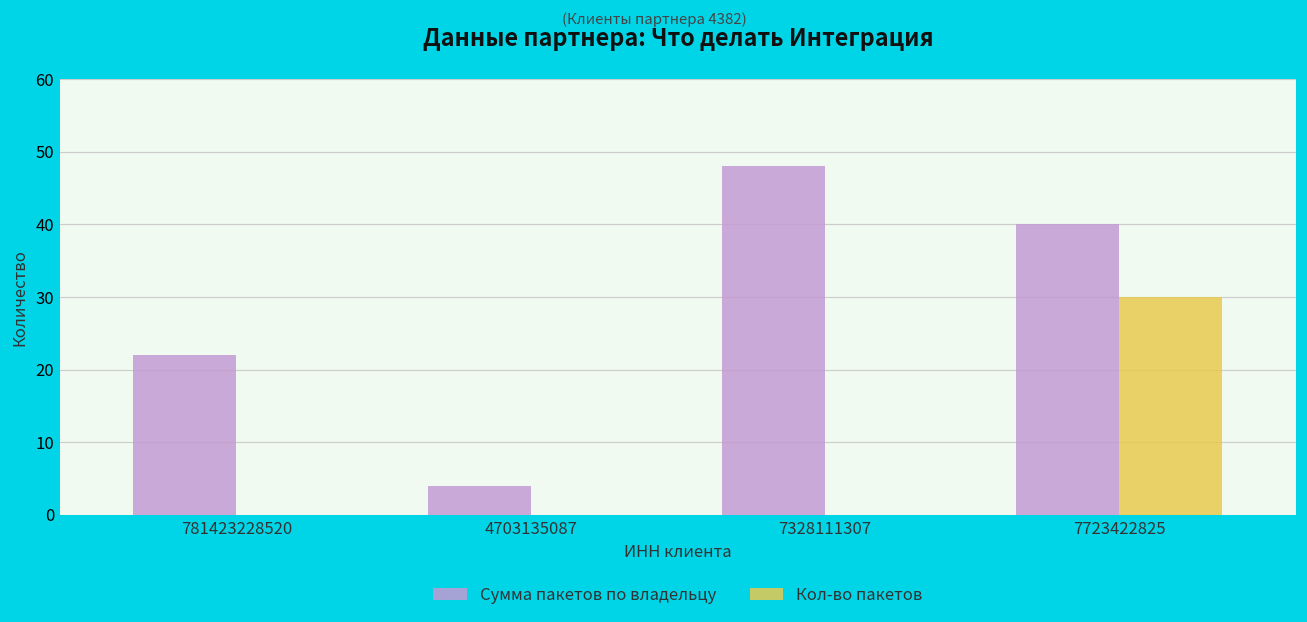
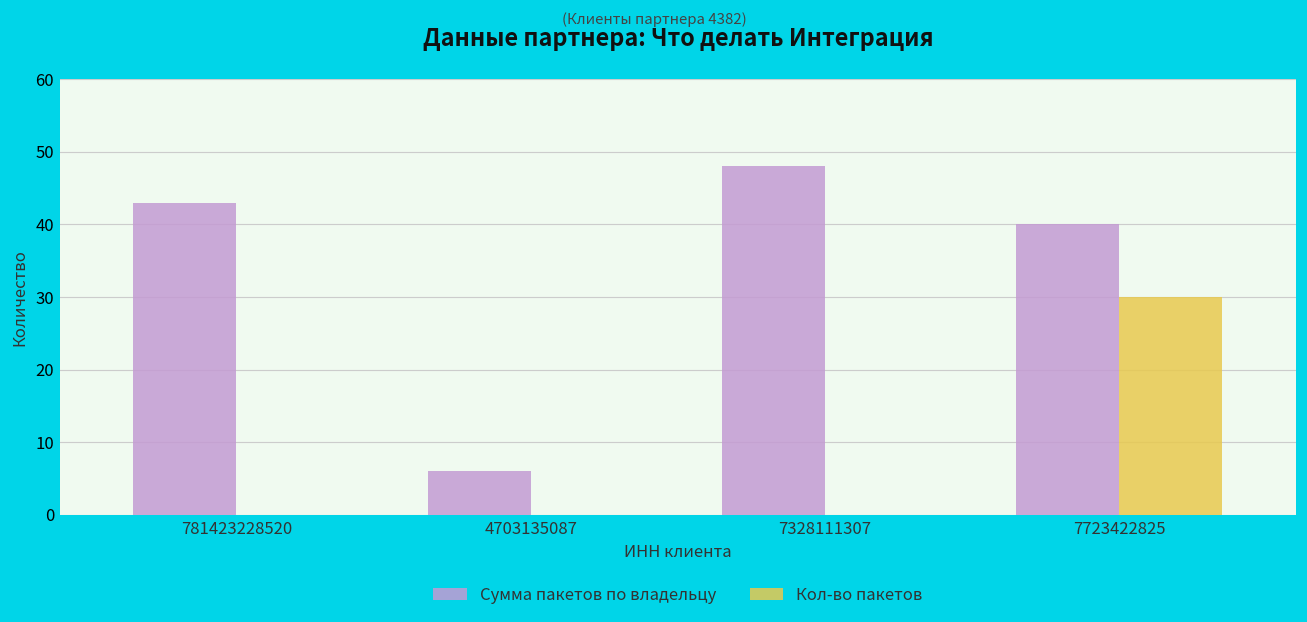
  {
    "Сумма пакетов по владельцу": {
-     "781423228520": 22,
-     "4703135087": 4,
+     "781423228520": 43,
+     "4703135087": 6,
      "7328111307": 48,
      "7723422825": 40
    },
    "Кол-во пакетов": {
      "781423228520": 0,
      "4703135087": 0,
      "7328111307": 0,
      "7723422825": 30
    }
  }
